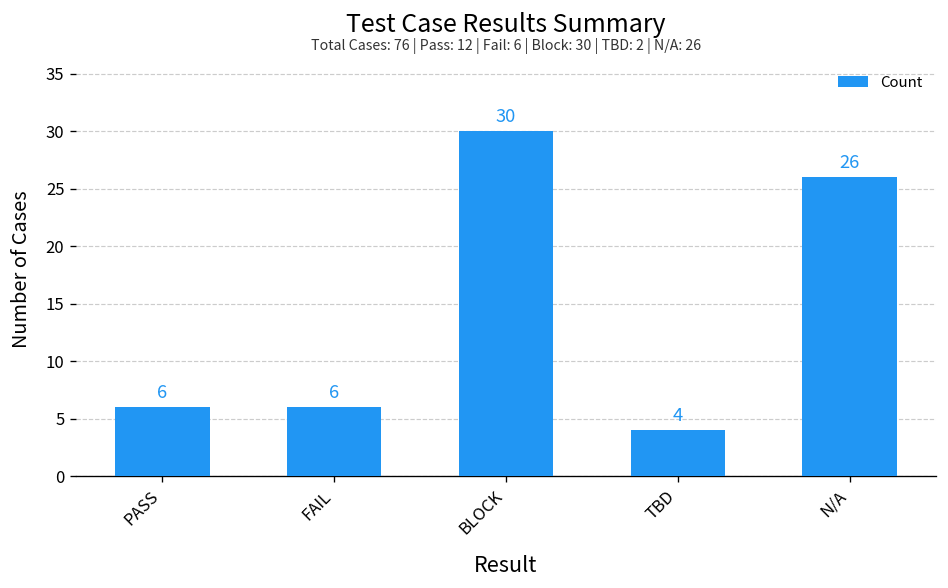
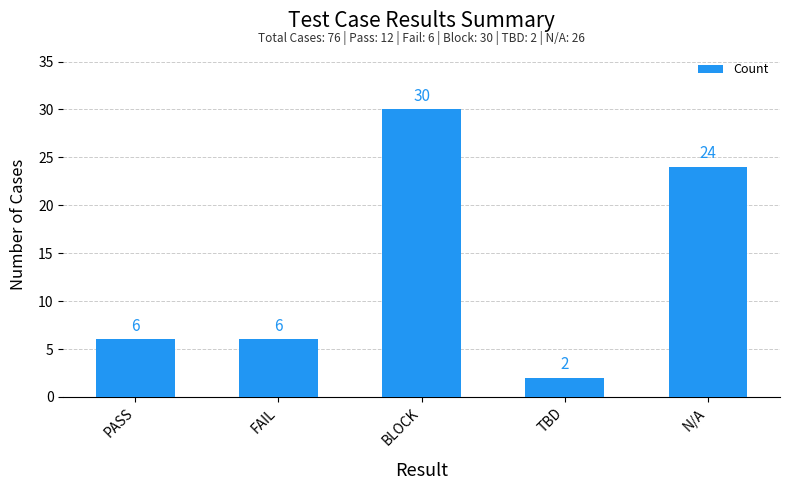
  {
    "PASS": 6,
    "FAIL": 6,
    "BLOCK": 30,
-   "TBD": 4,
-   "N/A": 26
+   "TBD": 2,
+   "N/A": 24
  }
